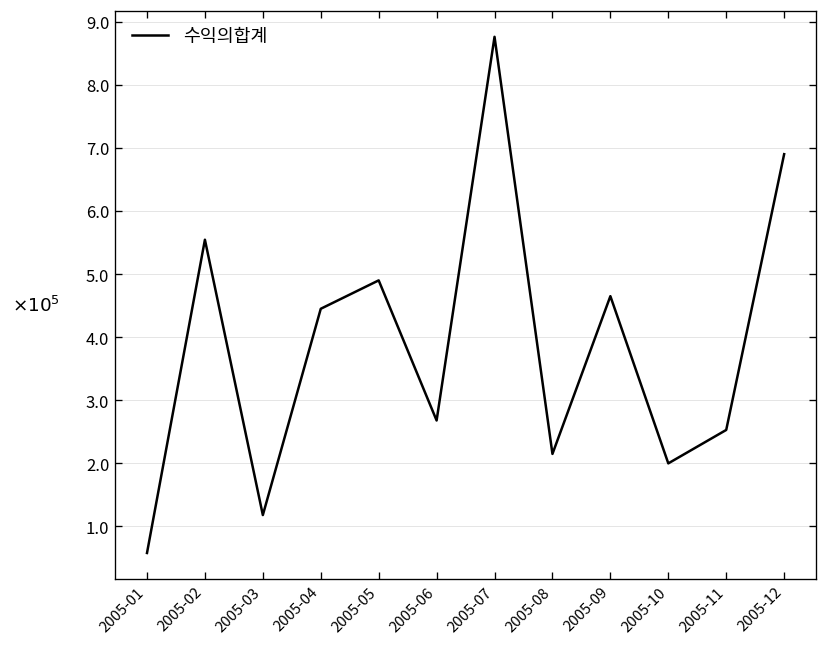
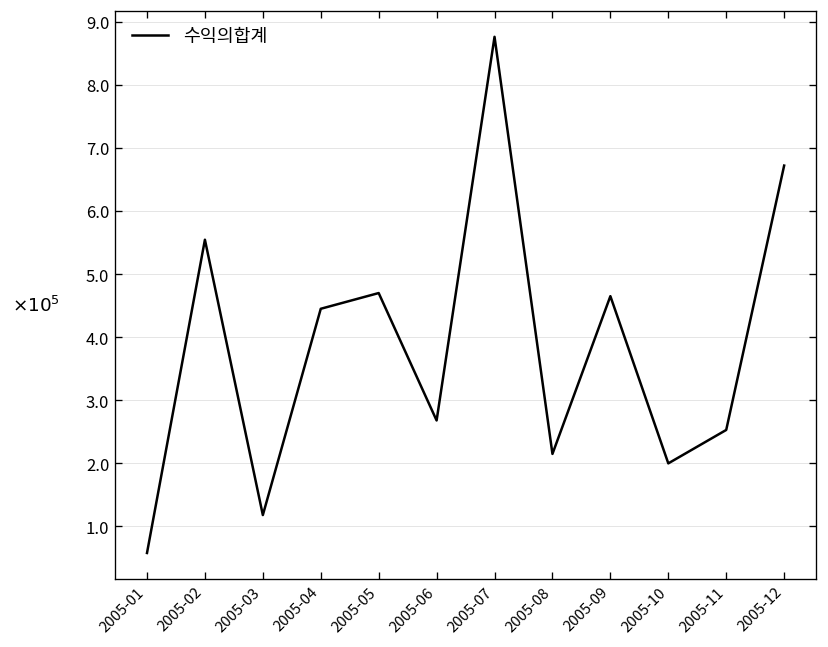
  {
    "2005-01": 0.6,
    "2005-02": 5.5,
    "2005-03": 1.2,
    "2005-04": 4.5,
-   "2005-05": 4.9,
+   "2005-05": 4.7,
    "2005-06": 2.7,
    "2005-07": 8.8,
    "2005-08": 2.2,
    "2005-09": 4.7,
    "2005-10": 2.0,
    "2005-11": 2.5,
-   "2005-12": 6.9
+   "2005-12": 6.7
  }
